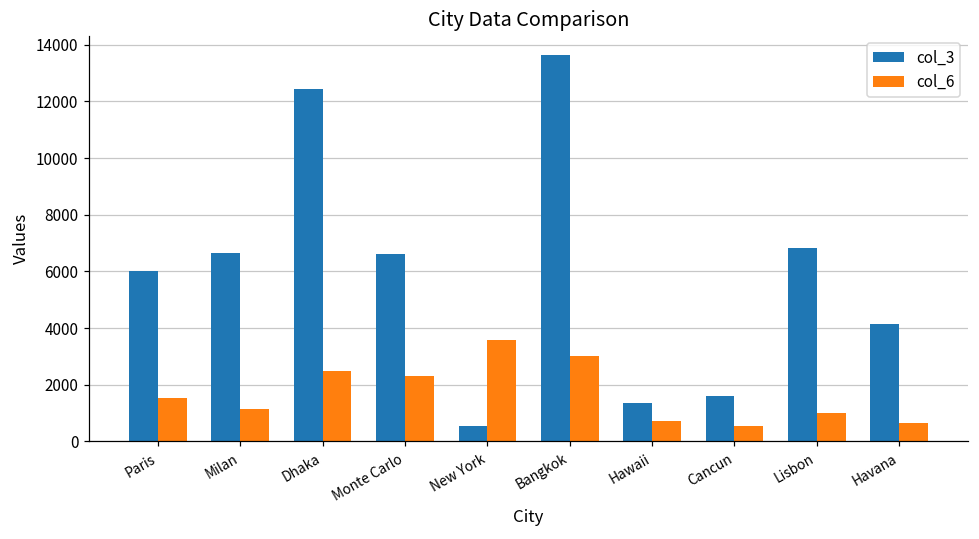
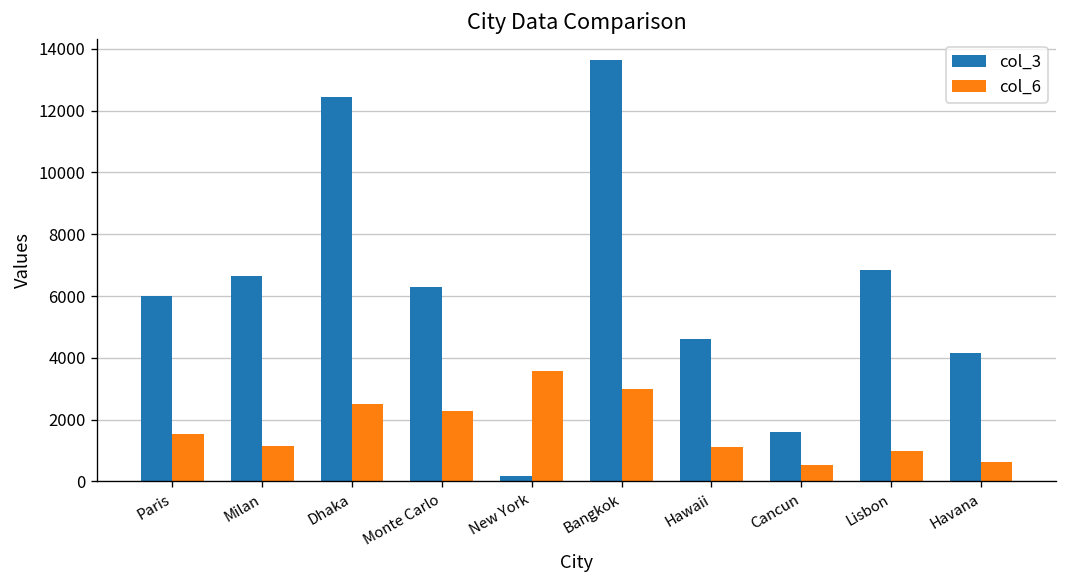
  {
    "col_3": {
      "Paris": 6000,
      "Milan": 6600,
      "Dhaka": 12400,
-     "Monte Carlo": 6600,
-     "New York": 500,
+     "Monte Carlo": 6300,
+     "New York": 200,
      "Bangkok": 13600,
-     "Hawaii": 1400,
+     "Hawaii": 4600,
      "Cancun": 1600,
      "Lisbon": 6800,
      "Havana": 4100
    },
    "col_6": {
      "Paris": 1500,
      "Milan": 1200,
      "Dhaka": 2500,
      "Monte Carlo": 2300,
      "New York": 3600,
      "Bangkok": 3000,
-     "Hawaii": 700,
+     "Hawaii": 1100,
      "Cancun": 500,
      "Lisbon": 1000,
      "Havana": 600
    }
  }
